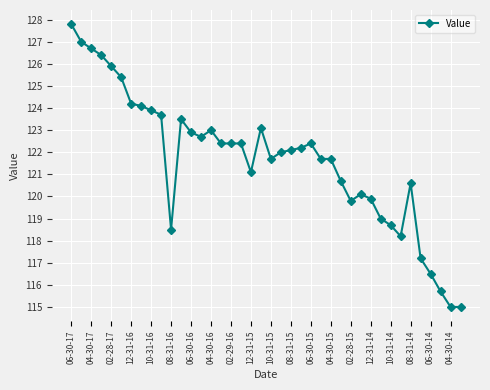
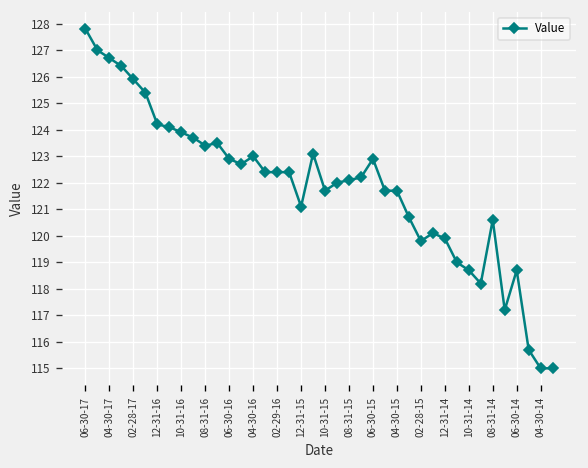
  {
    "06-30-17": 127.8,
    "04-30-17": 126.7,
    "02-28-17": 125.9,
    "12-31-16": 124.2,
    "10-31-16": 123.9,
-   "08-31-16": 118.5,
+   "08-31-16": 123.4,
    "06-30-16": 122.9,
    "04-30-16": 123.0,
    "02-29-16": 122.4,
    "12-31-15": 121.1,
    "10-31-15": 121.7,
    "08-31-15": 122.1,
-   "06-30-15": 122.4,
+   "06-30-15": 122.9,
    "04-30-15": 121.7,
    "02-28-15": 119.8,
    "12-31-14": 119.9,
    "10-31-14": 118.7,
    "08-31-14": 120.6,
-   "06-30-14": 116.5,
+   "06-30-14": 118.7,
    "04-30-14": 115.0
  }
